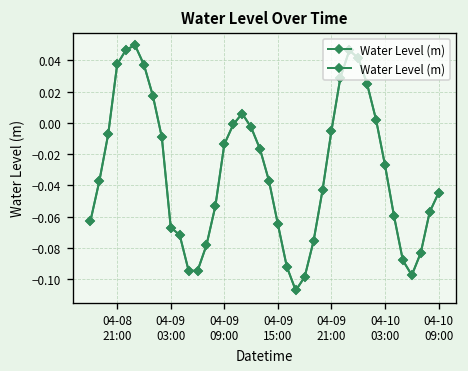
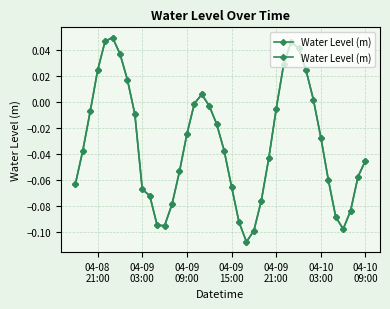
  {
-   "04-08 21:00": 0.037,
+   "04-08 21:00": 0.025,
    "04-09 03:00": -0.067,
-   "04-09 09:00": -0.014,
+   "04-09 09:00": -0.024,
    "04-09 15:00": -0.065,
    "04-09 21:00": -0.005,
    "04-10 03:00": -0.027,
    "04-10 09:00": -0.045
  }
